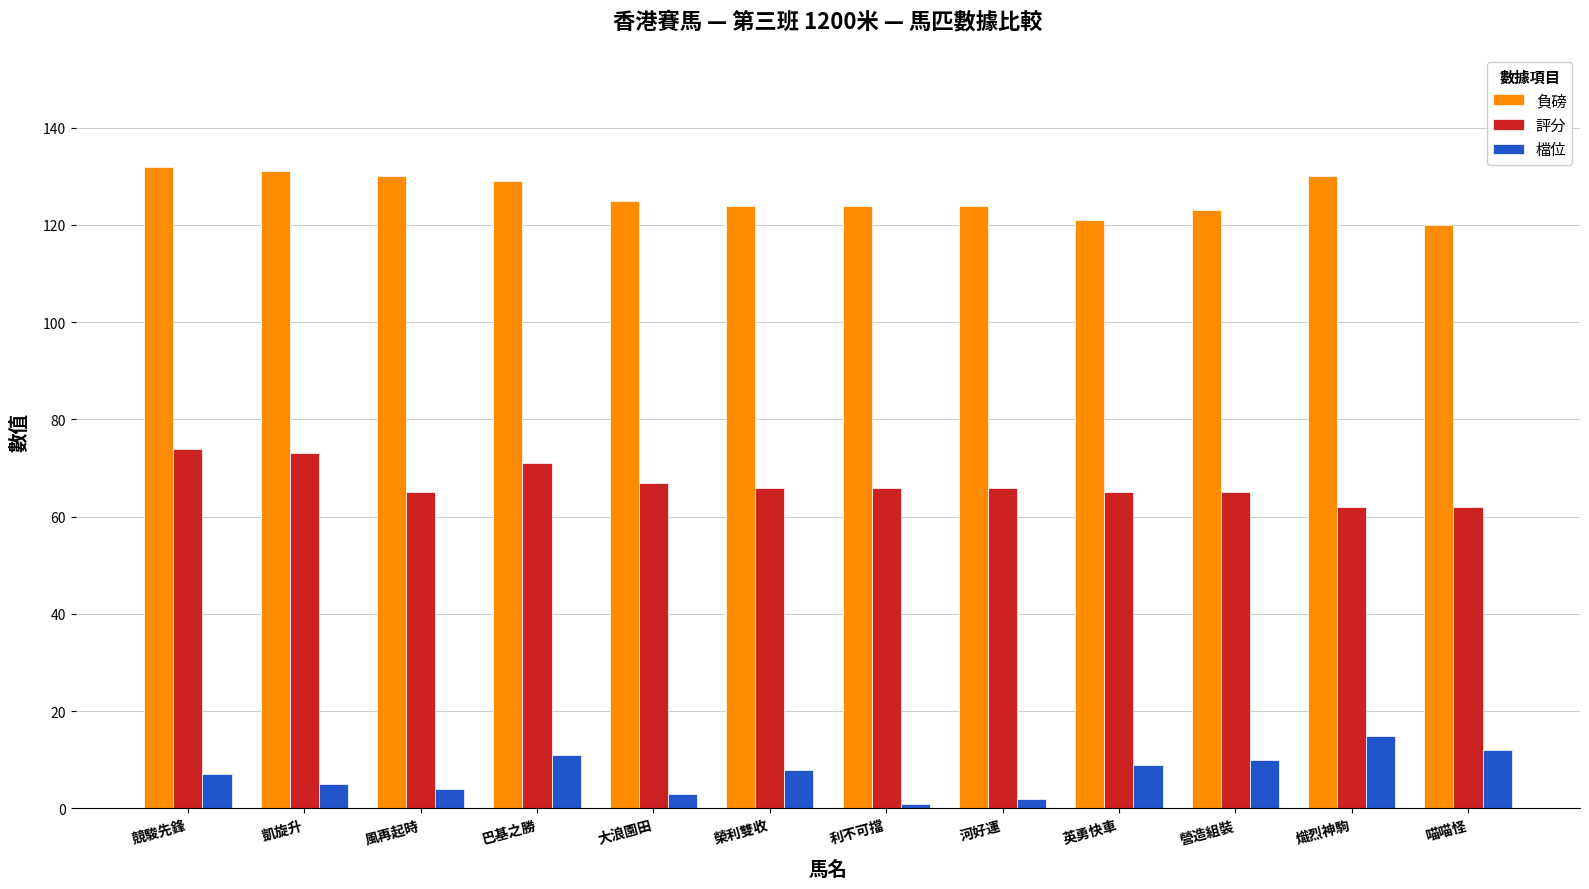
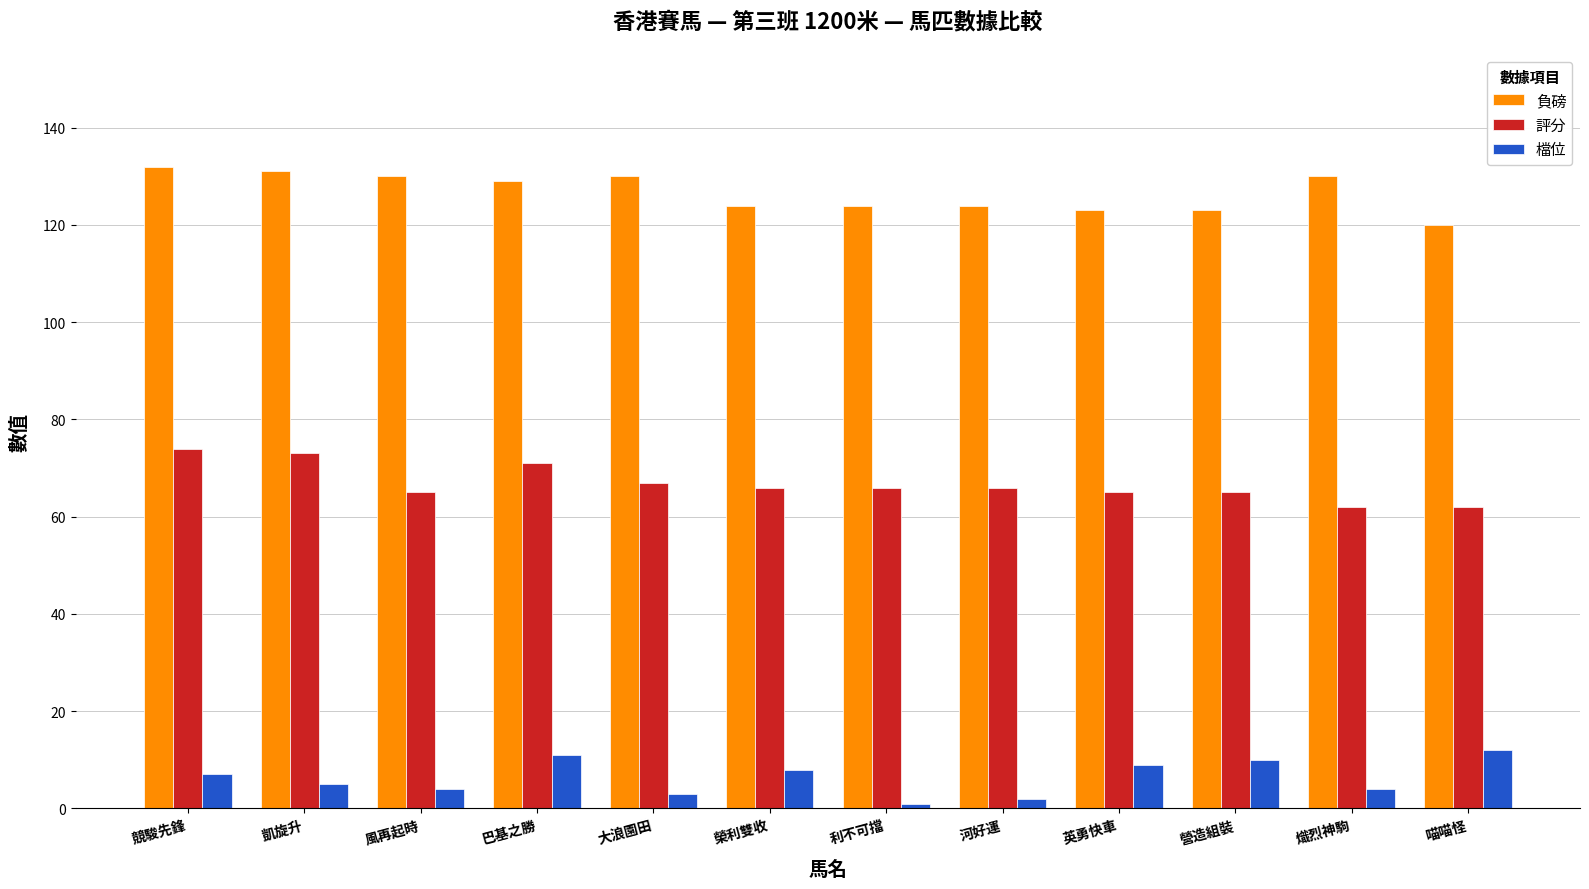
  {
    "負磅": {
      "競駿先鋒": 132,
      "凱旋升": 131,
      "風再起時": 130,
      "巴基之勝": 129,
-     "大浪園田": 125,
+     "大浪園田": 130,
      "榮利雙收": 124,
      "利不可擋": 124,
      "河好運": 124,
-     "英勇快車": 121,
+     "英勇快車": 123,
      "營造組裝": 123,
      "熾烈神駒": 130,
      "喵喵怪": 120
    },
    "評分": {
      "競駿先鋒": 74,
      "凱旋升": 73,
      "風再起時": 65,
      "巴基之勝": 71,
      "大浪園田": 67,
      "榮利雙收": 66,
      "利不可擋": 66,
      "河好運": 66,
      "英勇快車": 65,
      "營造組裝": 65,
      "熾烈神駒": 62,
      "喵喵怪": 62
    },
    "檔位": {
      "競駿先鋒": 7,
      "凱旋升": 5,
      "風再起時": 4,
      "巴基之勝": 11,
      "大浪園田": 3,
      "榮利雙收": 8,
      "利不可擋": 1,
      "河好運": 2,
      "英勇快車": 9,
      "營造組裝": 10,
-     "熾烈神駒": 15,
+     "熾烈神駒": 4,
      "喵喵怪": 12
    }
  }
